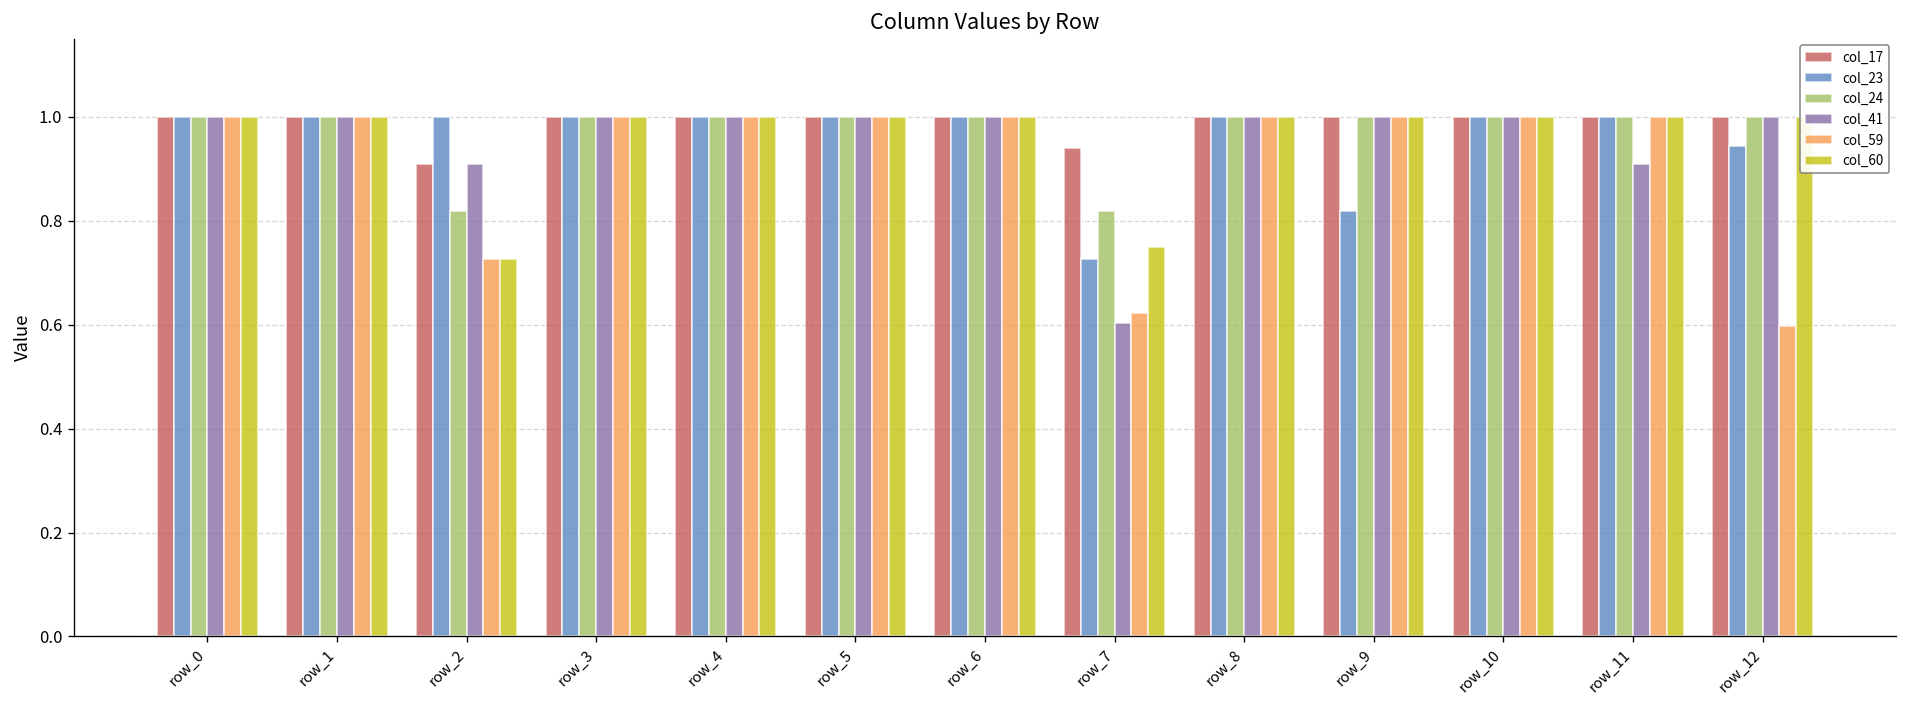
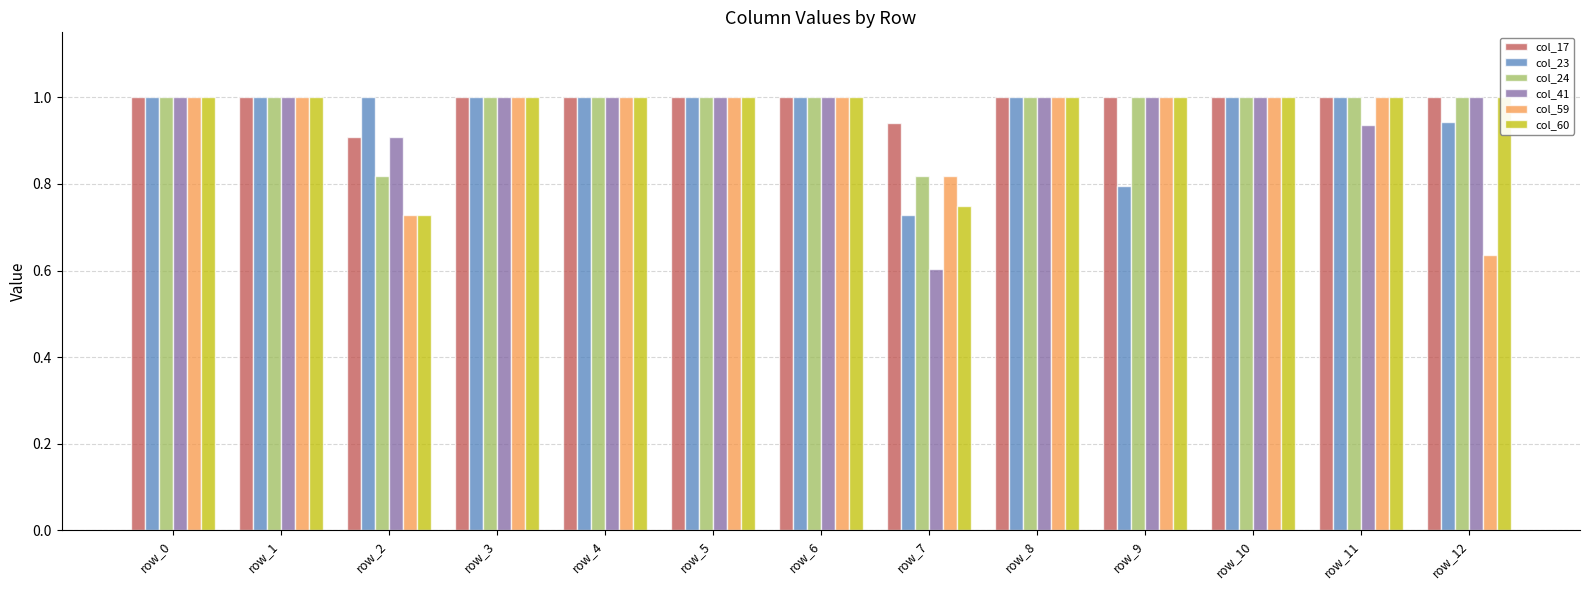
  {
    "col_17": {
      "row_0": 1.00,
      "row_1": 1.00,
      "row_2": 0.91,
      "row_3": 1.00,
      "row_4": 1.00,
      "row_5": 1.00,
      "row_6": 1.00,
      "row_7": 0.94,
      "row_8": 1.00,
      "row_9": 1.00,
      "row_10": 1.00,
      "row_11": 1.00,
      "row_12": 1.00
    },
    "col_23": {
      "row_0": 1.00,
      "row_1": 1.00,
      "row_2": 1.00,
      "row_3": 1.00,
      "row_4": 1.00,
      "row_5": 1.00,
      "row_6": 1.00,
      "row_7": 0.73,
      "row_8": 1.00,
-     "row_9": 0.82,
+     "row_9": 0.80,
      "row_10": 1.00,
      "row_11": 1.00,
      "row_12": 0.94
    },
    "col_24": {
      "row_0": 1.00,
      "row_1": 1.00,
      "row_2": 0.82,
      "row_3": 1.00,
      "row_4": 1.00,
      "row_5": 1.00,
      "row_6": 1.00,
      "row_7": 0.82,
      "row_8": 1.00,
      "row_9": 1.00,
      "row_10": 1.00,
      "row_11": 1.00,
      "row_12": 1.00
    },
    "col_41": {
      "row_0": 1.00,
      "row_1": 1.00,
      "row_2": 0.91,
      "row_3": 1.00,
      "row_4": 1.00,
      "row_5": 1.00,
      "row_6": 1.00,
      "row_7": 0.60,
      "row_8": 1.00,
      "row_9": 1.00,
      "row_10": 1.00,
-     "row_11": 0.91,
+     "row_11": 0.94,
      "row_12": 1.00
    },
    "col_59": {
      "row_0": 1.00,
      "row_1": 1.00,
      "row_2": 0.73,
      "row_3": 1.00,
      "row_4": 1.00,
      "row_5": 1.00,
      "row_6": 1.00,
-     "row_7": 0.62,
+     "row_7": 0.82,
      "row_8": 1.00,
      "row_9": 1.00,
      "row_10": 1.00,
      "row_11": 1.00,
-     "row_12": 0.60
+     "row_12": 0.64
    },
    "col_60": {
      "row_0": 1.00,
      "row_1": 1.00,
      "row_2": 0.73,
      "row_3": 1.00,
      "row_4": 1.00,
      "row_5": 1.00,
      "row_6": 1.00,
      "row_7": 0.75,
      "row_8": 1.00,
      "row_9": 1.00,
      "row_10": 1.00,
      "row_11": 1.00
    }
  }
